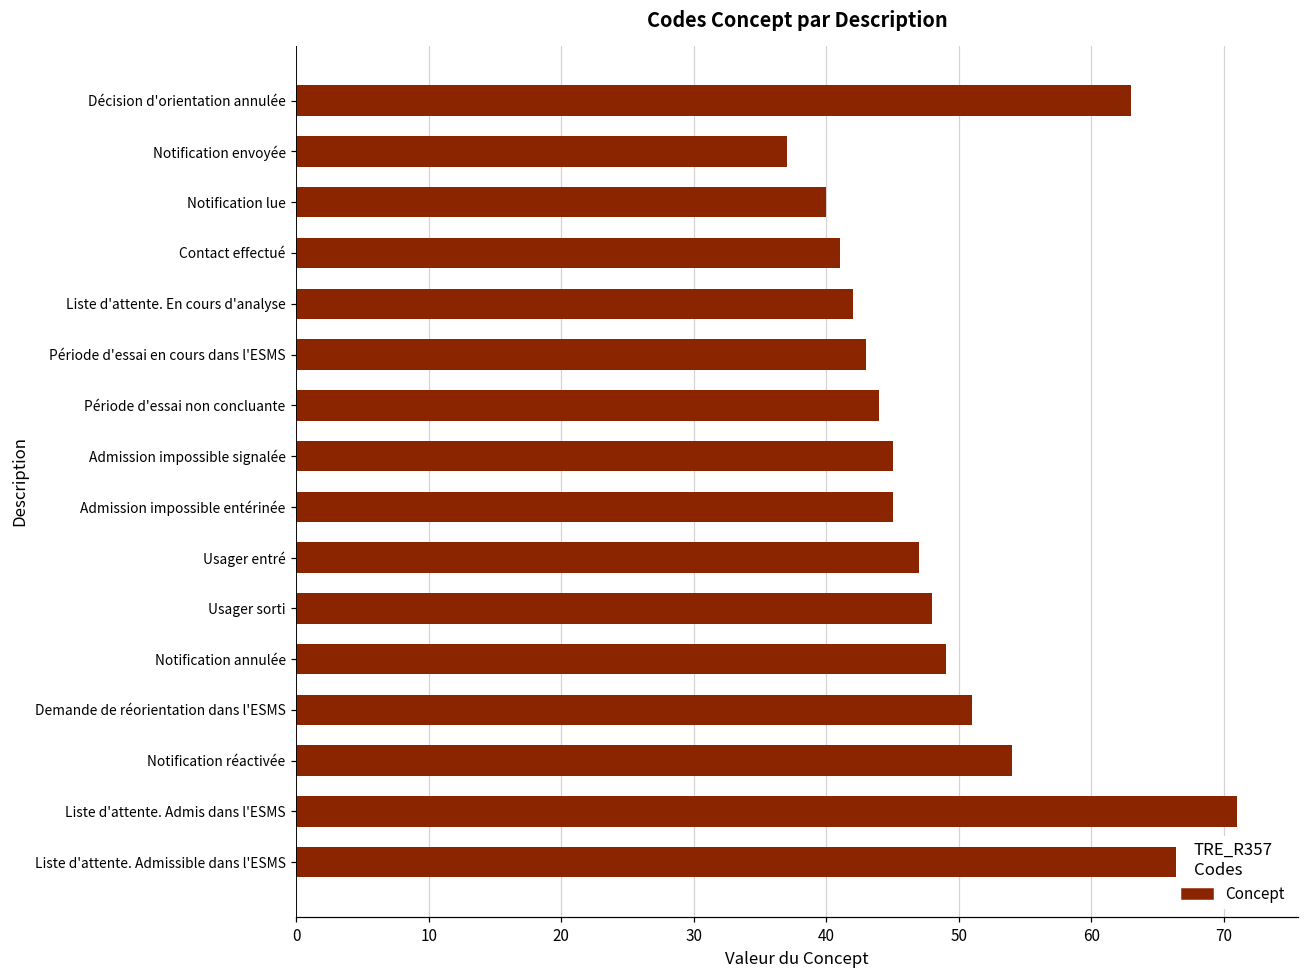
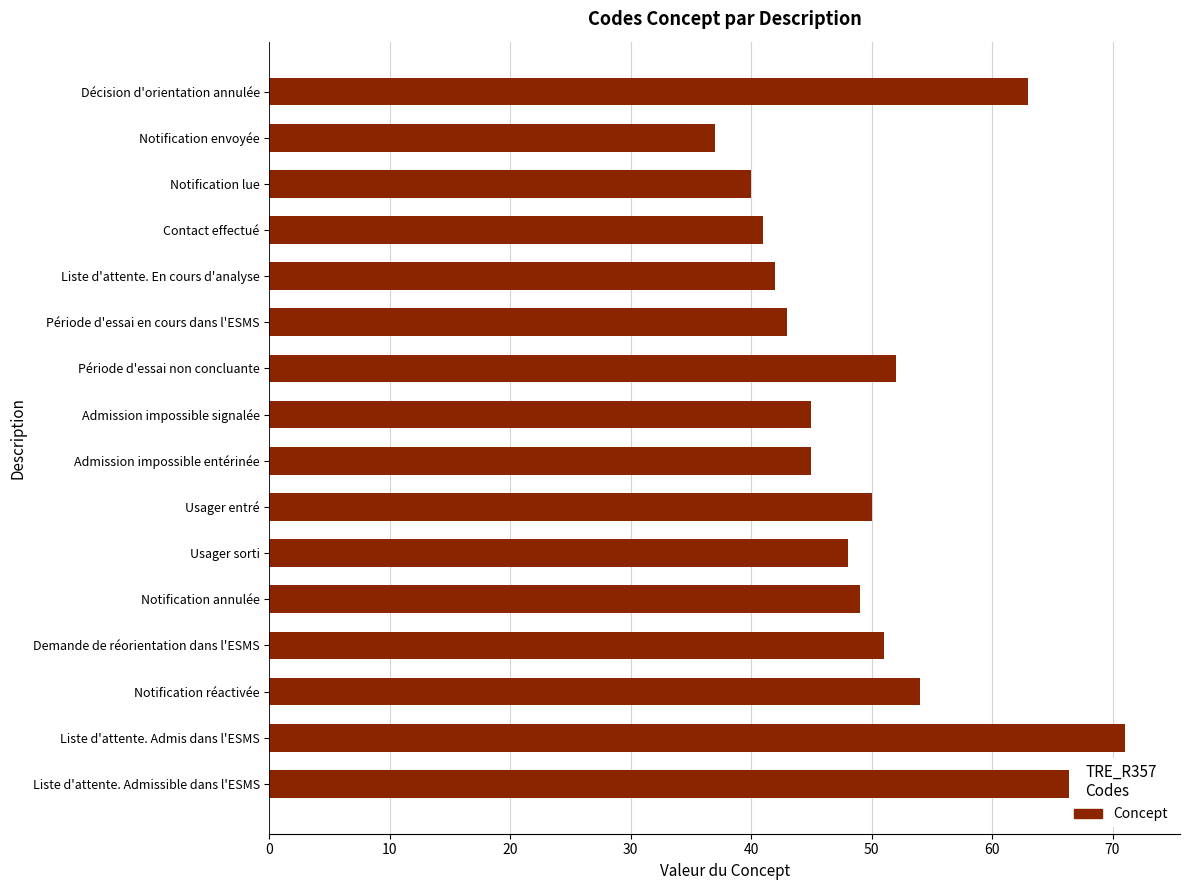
  {
    "Décision d'orientation annulée": 63,
    "Notification envoyée": 37,
    "Notification lue": 40,
    "Contact effectué": 41,
    "Liste d'attente. En cours d'analyse": 42,
    "Période d'essai en cours dans l'ESMS": 43,
-   "Période d'essai non concluante": 44,
+   "Période d'essai non concluante": 52,
    "Admission impossible signalée": 45,
    "Admission impossible entérinée": 45,
-   "Usager entré": 47,
+   "Usager entré": 50,
    "Usager sorti": 48,
    "Notification annulée": 49,
    "Demande de réorientation dans l'ESMS": 51,
    "Notification réactivée": 54,
    "Liste d'attente. Admis dans l'ESMS": 71
  }
